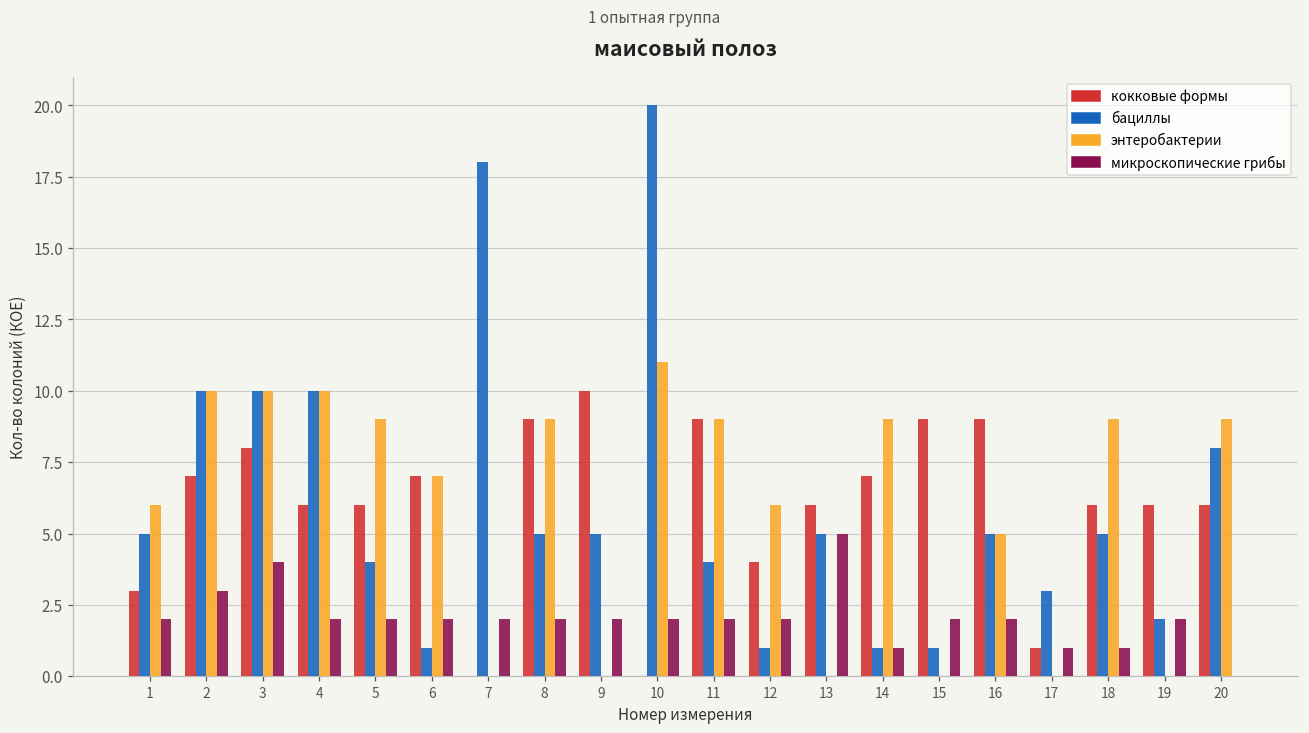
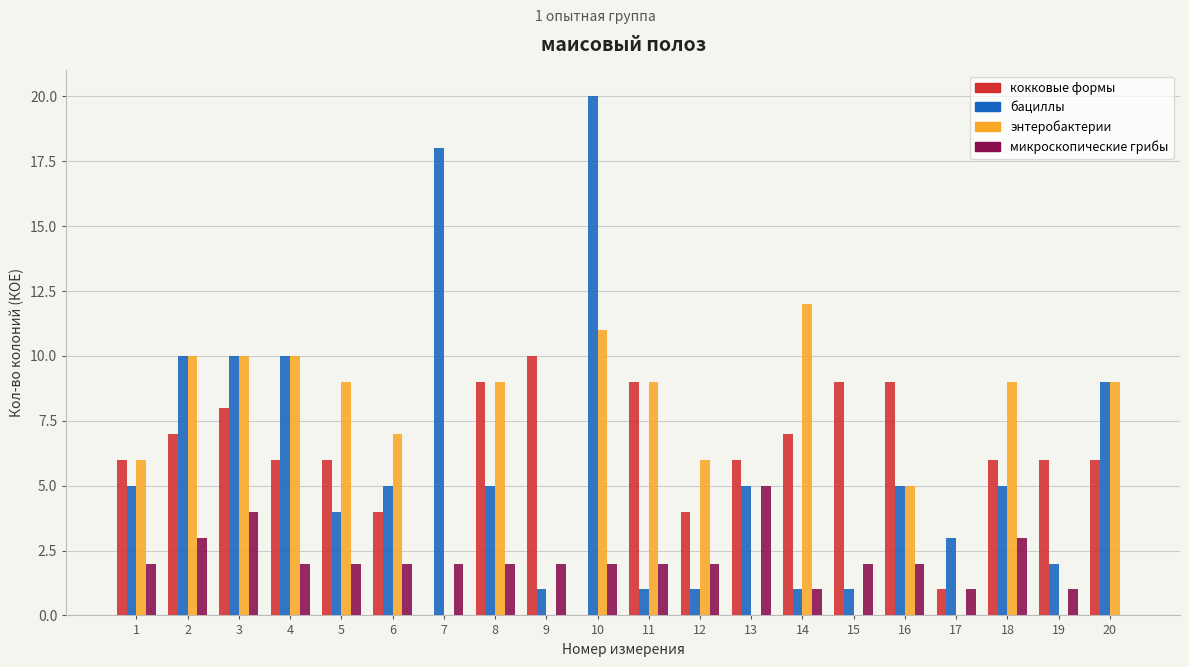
  {
    "кокковые формы": {
-     "1": 3,
+     "1": 6,
      "2": 7,
      "3": 8,
      "4": 6,
      "5": 6,
-     "6": 7,
+     "6": 4,
      "7": 0,
      "8": 9,
      "9": 10,
      "10": 0,
      "11": 9,
      "12": 4,
      "13": 6,
      "14": 7,
      "15": 9,
      "16": 9,
      "17": 1,
      "18": 6,
      "19": 6,
      "20": 6
    },
    "бациллы": {
      "1": 5,
      "2": 10,
      "3": 10,
      "4": 10,
      "5": 4,
-     "6": 1,
+     "6": 5,
      "7": 18,
      "8": 5,
-     "9": 5,
+     "9": 1,
      "10": 20,
-     "11": 4,
+     "11": 1,
      "12": 1,
      "13": 5,
      "14": 1,
      "15": 1,
      "16": 5,
      "17": 3,
      "18": 5,
      "19": 2,
-     "20": 8
+     "20": 9
    },
    "энтеробактерии": {
      "1": 6,
      "2": 10,
      "3": 10,
      "4": 10,
      "5": 9,
      "6": 7,
      "7": 0,
      "8": 9,
      "9": 0,
      "10": 11,
      "11": 9,
      "12": 6,
      "13": 0,
-     "14": 9,
+     "14": 12,
      "15": 0,
      "16": 5,
      "17": 0,
      "18": 9,
      "19": 0,
      "20": 9
    },
    "микроскопические грибы": {
      "1": 2,
      "2": 3,
      "3": 4,
      "4": 2,
      "5": 2,
      "6": 2,
      "7": 2,
      "8": 2,
      "9": 2,
      "10": 2,
      "11": 2,
      "12": 2,
      "13": 5,
      "14": 1,
      "15": 2,
      "16": 2,
      "17": 1,
-     "18": 1,
-     "19": 2,
+     "18": 3,
+     "19": 1,
      "20": 0
    }
  }
